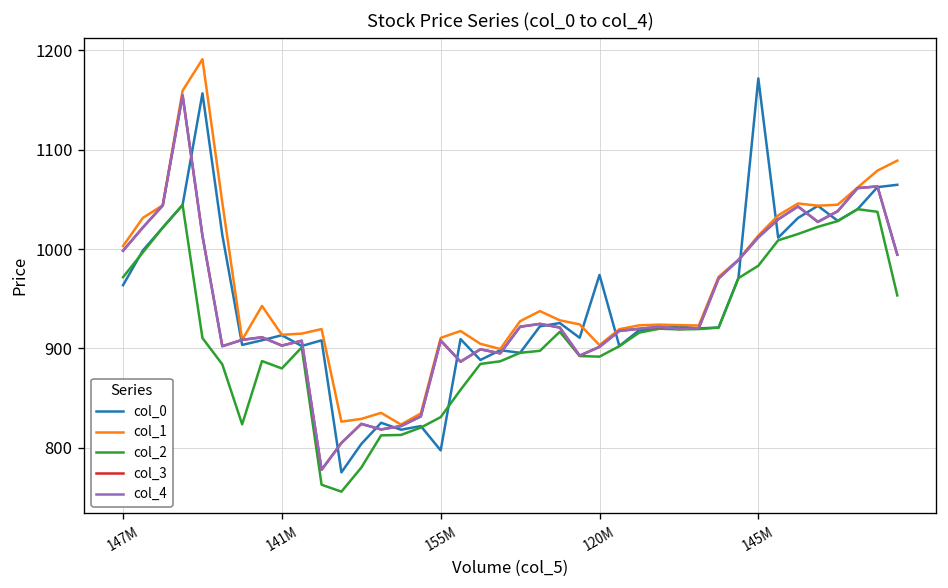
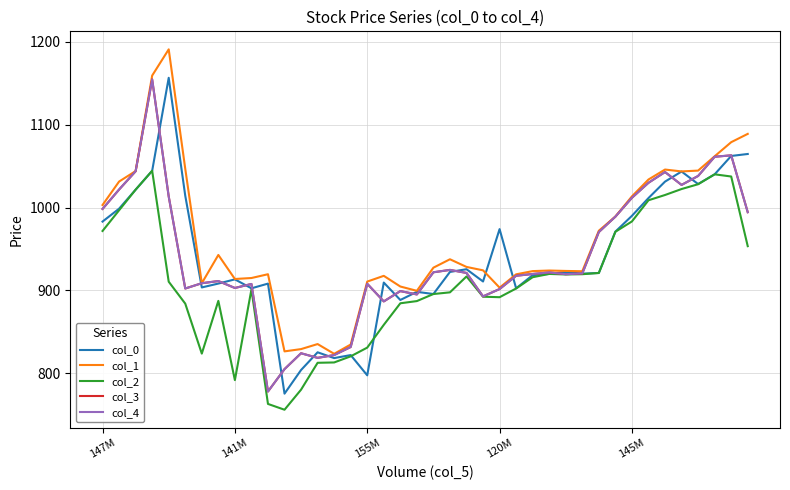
  {
    "col_0": {
-     "147M": 960,
+     "147M": 980,
      "155M": 800,
      "120M": 970,
-     "145M": 1170
+     "145M": 990
    },
    "col_1": {
      "147M": 1000
    },
    "col_2": {
      "147M": 970,
-     "141M": 880,
+     "141M": 790,
      "155M": 830,
      "120M": 890,
      "145M": 980
    },
    "col_4": {
      "147M": 1000,
      "141M": 900
    }
  }
